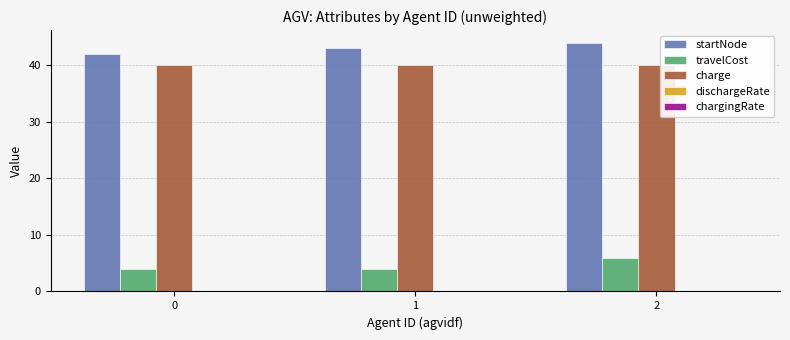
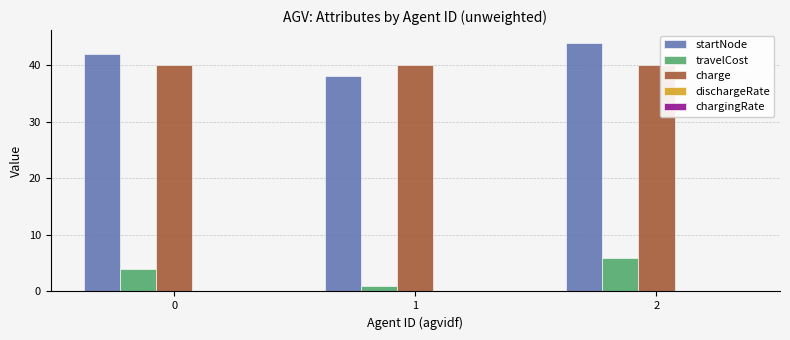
  {
    "startNode": {
      "0": 42,
-     "1": 43,
+     "1": 38,
      "2": 44
    },
    "travelCost": {
      "0": 4,
-     "1": 4,
+     "1": 1,
      "2": 6
    },
    "charge": {
      "0": 40,
      "1": 40,
      "2": 40
    }
  }
